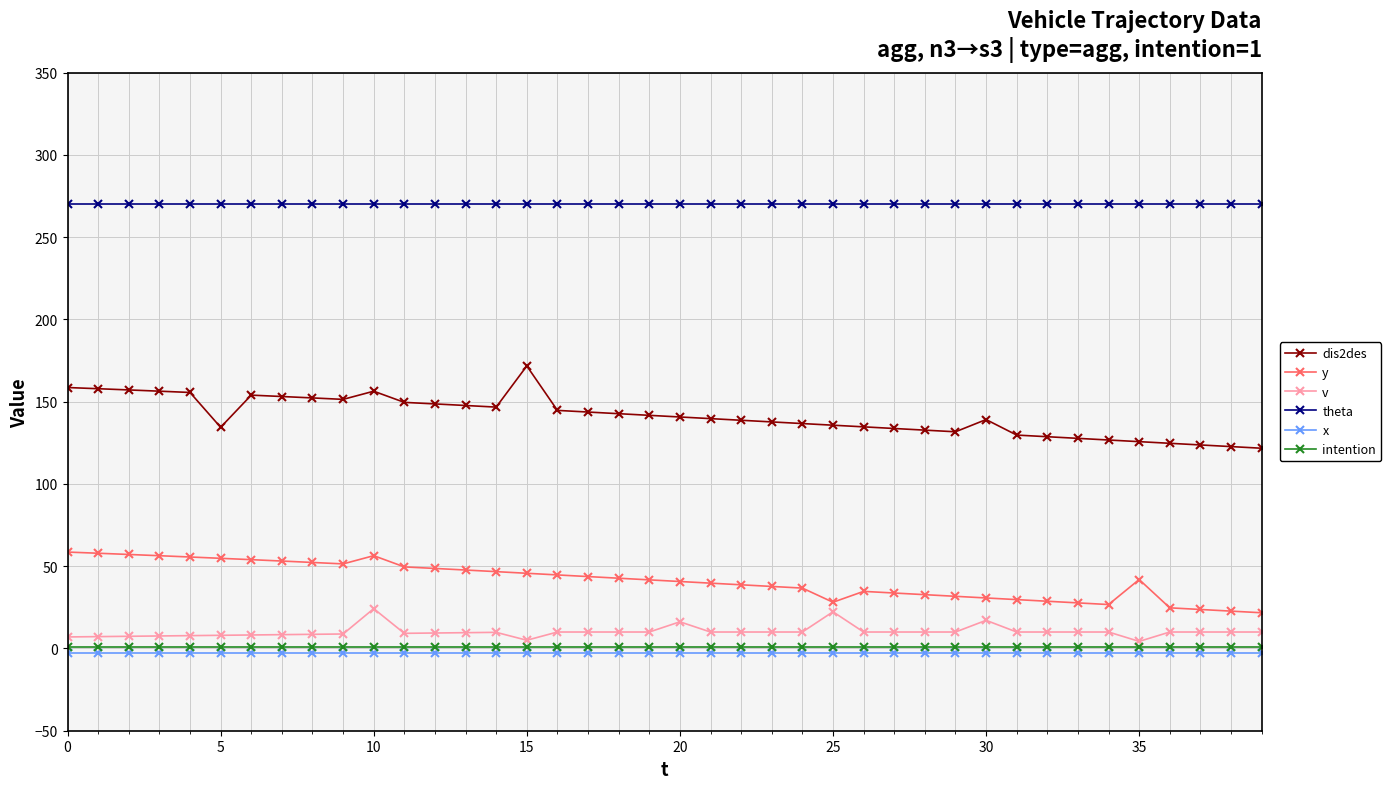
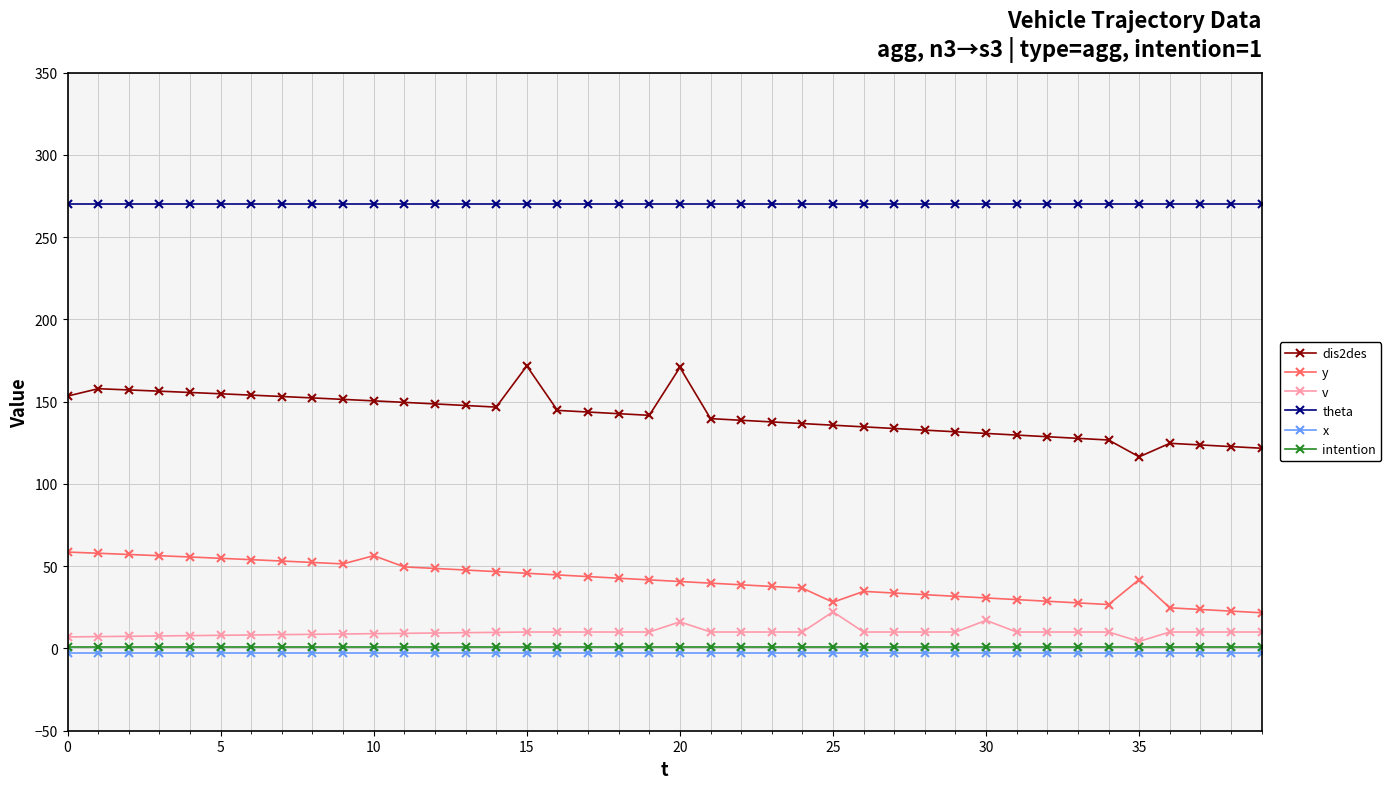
  {
    "dis2des": {
-     "0": 159,
-     "5": 134,
-     "10": 156,
+     "0": 153,
+     "5": 155,
+     "10": 151,
      "15": 172,
-     "20": 141,
+     "20": 171,
      "25": 136,
-     "30": 139,
-     "35": 126
+     "30": 131,
+     "35": 116
    },
    "y": {
      "0": 59,
      "5": 55,
      "10": 56,
      "15": 46,
      "20": 41,
      "25": 28,
      "30": 31,
      "35": 42
    },
    "v": {
      "0": 7,
      "5": 8,
-     "10": 24,
-     "15": 5,
+     "10": 9,
+     "15": 10,
      "20": 16,
      "25": 22,
      "30": 17,
      "35": 4
    },
    "theta": {
      "0": 270,
      "5": 270,
      "10": 270,
      "15": 270,
      "20": 270,
      "25": 270,
      "30": 270,
      "35": 270
    },
    "x": {
      "0": -3,
      "5": -3,
      "10": -3,
      "15": -3,
      "20": -3,
      "25": -3,
      "30": -3,
      "35": -3
    },
    "intention": {
      "0": 1,
      "5": 1,
      "10": 1,
      "15": 1,
      "20": 1,
      "25": 1,
      "30": 1,
      "35": 1
    }
  }
